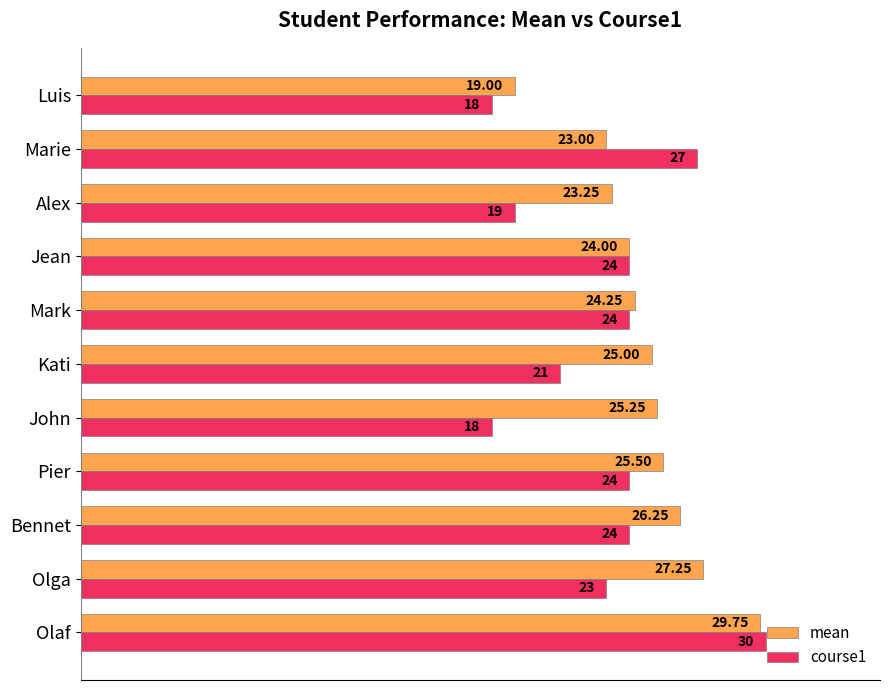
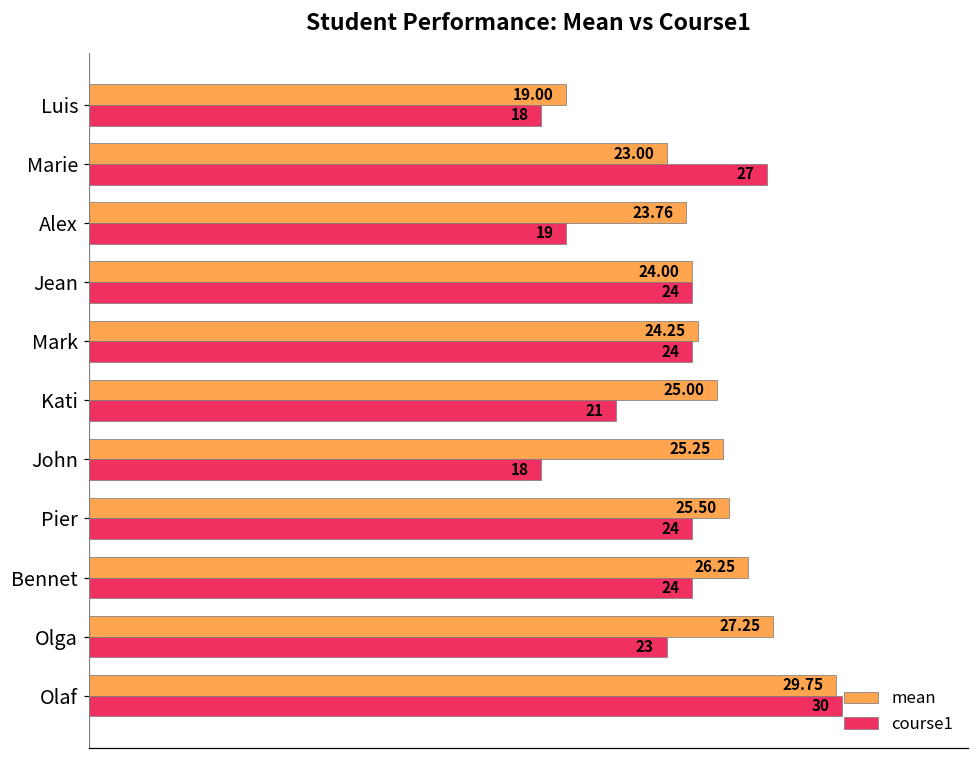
  {
    "mean": {
      "Luis": 19.00,
      "Marie": 23.00,
-     "Alex": 23.25,
+     "Alex": 23.76,
      "Jean": 24.00,
      "Mark": 24.25,
      "Kati": 25.00,
      "John": 25.25,
      "Pier": 25.50,
      "Bennet": 26.25,
      "Olga": 27.25,
      "Olaf": 29.75
    },
    "course1": {
      "Luis": 18,
      "Marie": 27,
      "Alex": 19,
      "Jean": 24,
      "Mark": 24,
      "Kati": 21,
      "John": 18,
      "Pier": 24,
      "Bennet": 24,
      "Olga": 23,
      "Olaf": 30
    }
  }
